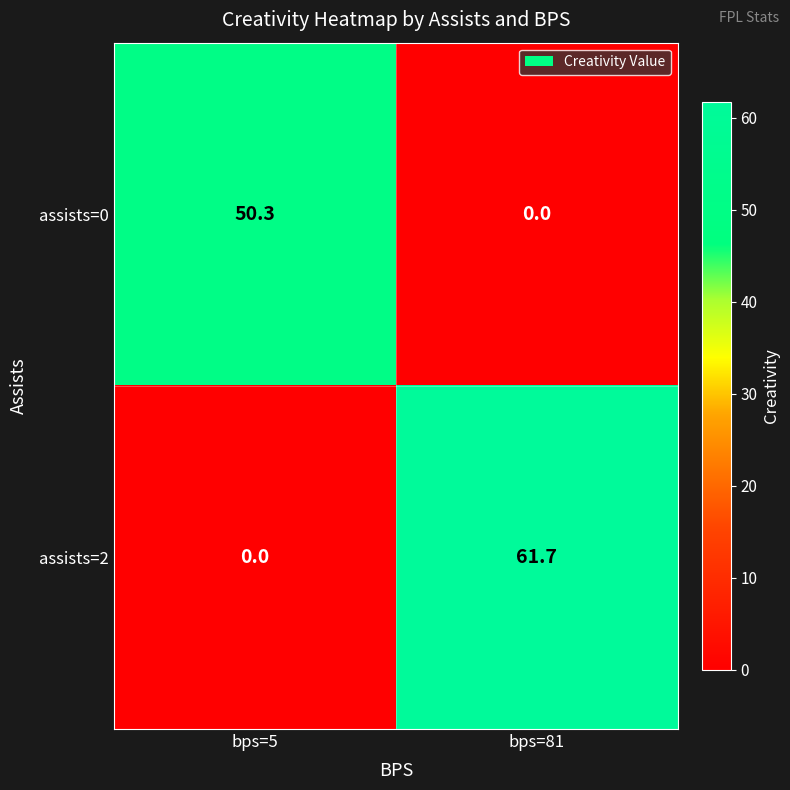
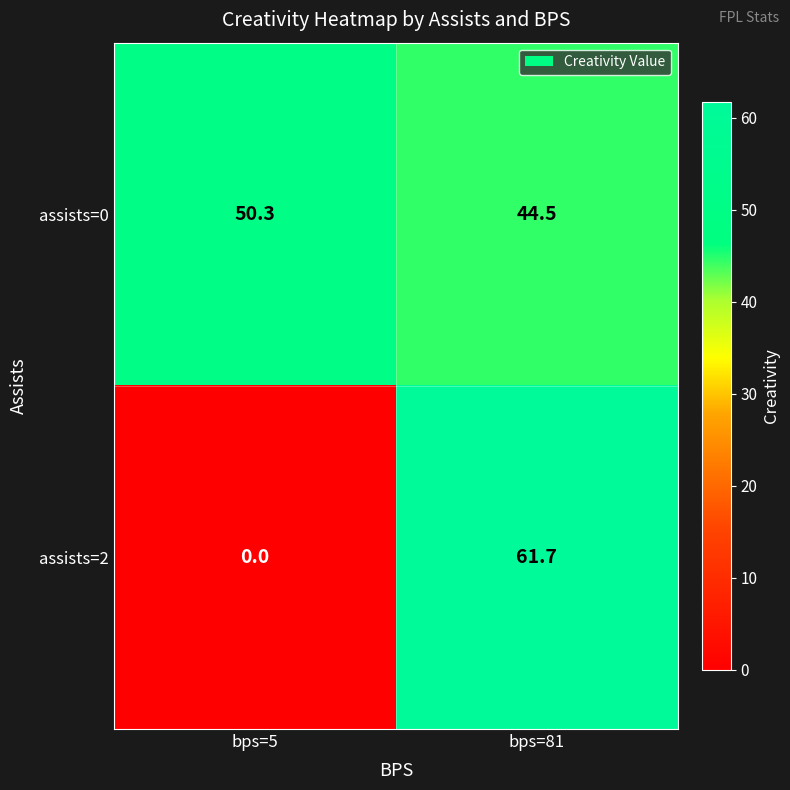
  {
    "assists=0": {
      "bps=5": 50.3,
-     "bps=81": 0.0
+     "bps=81": 44.5
    },
    "assists=2": {
      "bps=5": 0.0,
      "bps=81": 61.7
    }
  }
